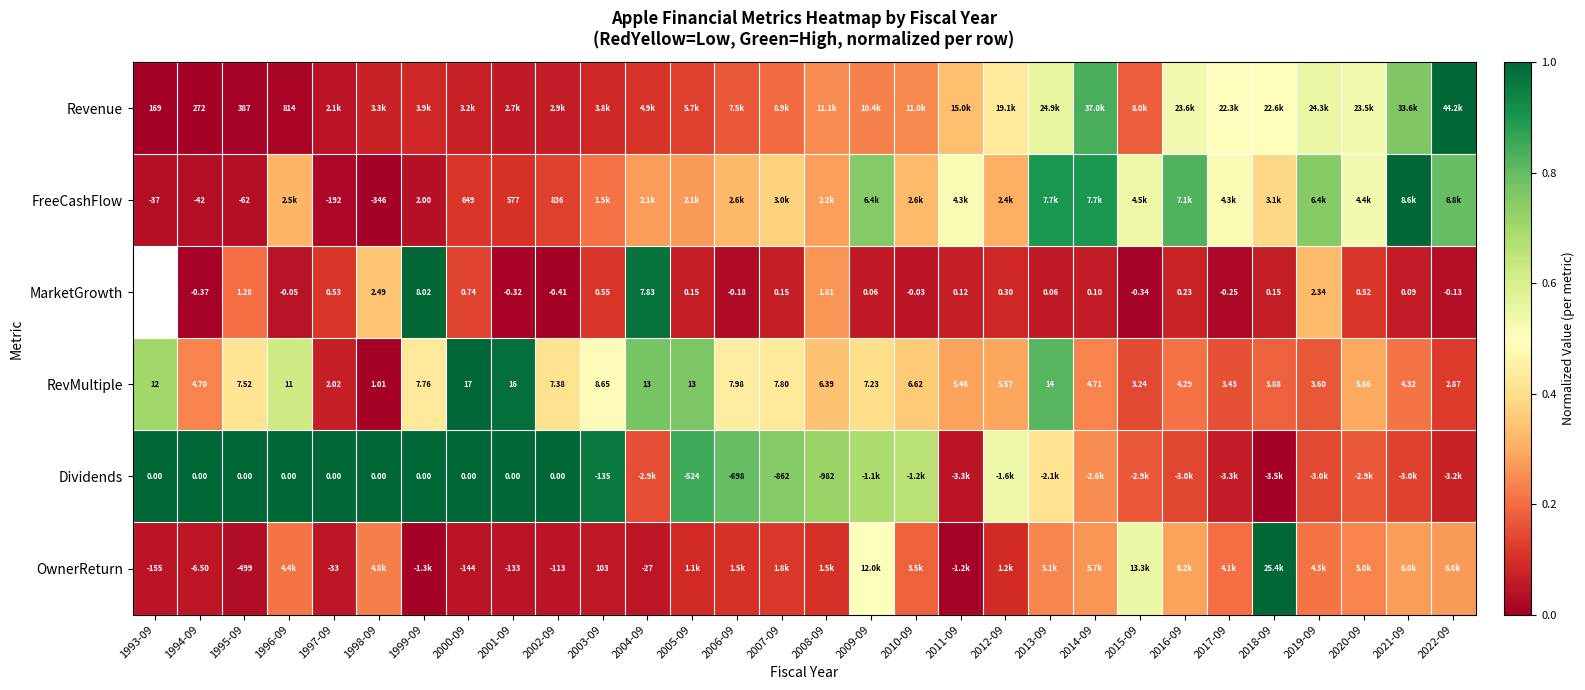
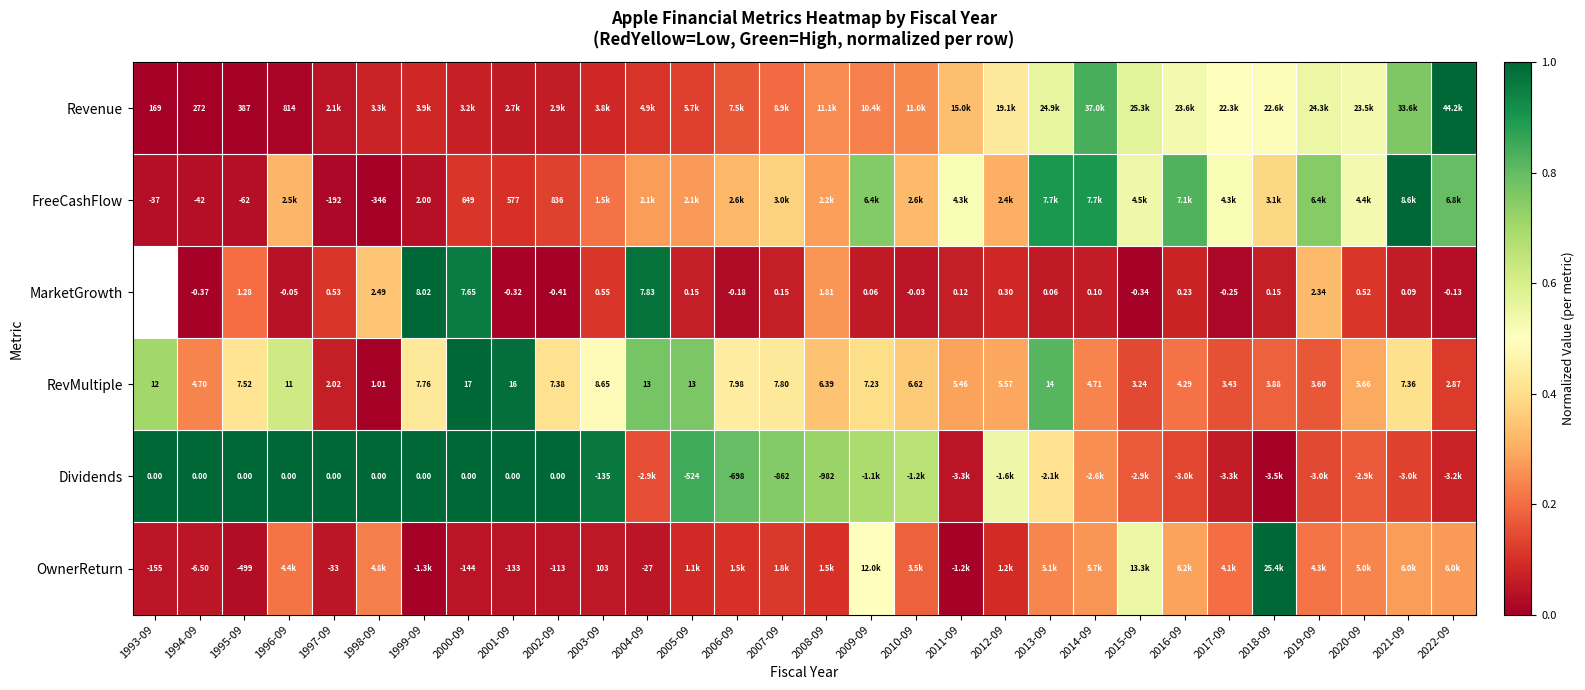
  {
    "Revenue": {
      "1993-09": "169",
      "1994-09": "272",
      "1995-09": "387",
      "1996-09": "814",
      "1997-09": "2.1k",
      "1998-09": "3.3k",
      "1999-09": "3.9k",
      "2000-09": "3.2k",
      "2001-09": "2.7k",
      "2002-09": "2.9k",
      "2003-09": "3.8k",
      "2004-09": "4.9k",
      "2005-09": "5.7k",
      "2006-09": "7.5k",
      "2007-09": "8.9k",
      "2008-09": "11.1k",
      "2009-09": "10.4k",
      "2010-09": "11.0k",
      "2011-09": "15.0k",
      "2012-09": "19.1k",
      "2013-09": "24.9k",
      "2014-09": "37.0k",
-     "2015-09": "8.0k",
+     "2015-09": "25.3k",
      "2016-09": "23.6k",
      "2017-09": "22.3k",
      "2018-09": "22.6k",
      "2019-09": "24.3k",
      "2020-09": "23.5k",
      "2021-09": "33.6k",
      "2022-09": "44.2k"
    },
    "FreeCashFlow": {
      "1993-09": "-37",
      "1994-09": "-42",
      "1995-09": "-62",
      "1996-09": "2.5k",
      "1997-09": "-192",
      "1998-09": "-346",
      "1999-09": "2.00",
      "2000-09": "649",
      "2001-09": "577",
      "2002-09": "836",
      "2003-09": "1.5k",
      "2004-09": "2.1k",
      "2005-09": "2.1k",
      "2006-09": "2.6k",
      "2007-09": "3.0k",
      "2008-09": "2.2k",
      "2009-09": "6.4k",
      "2010-09": "2.6k",
      "2011-09": "4.3k",
      "2012-09": "2.4k",
      "2013-09": "7.7k",
      "2014-09": "7.7k",
      "2015-09": "4.5k",
      "2016-09": "7.1k",
      "2017-09": "4.3k",
      "2018-09": "3.1k",
      "2019-09": "6.4k",
      "2020-09": "4.4k",
      "2021-09": "8.6k",
      "2022-09": "6.8k"
    },
    "MarketGrowth": {
      "1994-09": "-0.37",
      "1995-09": "1.28",
      "1996-09": "-0.05",
      "1997-09": "0.53",
      "1998-09": "2.49",
      "1999-09": "8.02",
-     "2000-09": "0.74",
+     "2000-09": "7.65",
      "2001-09": "-0.32",
      "2002-09": "-0.41",
      "2003-09": "0.55",
      "2004-09": "7.83",
      "2005-09": "0.15",
      "2006-09": "-0.18",
      "2007-09": "0.15",
      "2008-09": "1.81",
      "2009-09": "0.06",
      "2010-09": "-0.03",
      "2011-09": "0.12",
      "2012-09": "0.30",
      "2013-09": "0.06",
      "2014-09": "0.10",
      "2015-09": "-0.34",
      "2016-09": "0.23",
      "2017-09": "-0.25",
      "2018-09": "0.15",
      "2019-09": "2.34",
      "2020-09": "0.52",
      "2021-09": "0.09",
      "2022-09": "-0.13"
    },
    "RevMultiple": {
      "1993-09": "12",
      "1994-09": "4.70",
      "1995-09": "7.52",
      "1996-09": "11",
      "1997-09": "2.02",
      "1998-09": "1.01",
      "1999-09": "7.76",
      "2000-09": "17",
      "2001-09": "16",
      "2002-09": "7.38",
      "2003-09": "8.65",
      "2004-09": "13",
      "2005-09": "13",
      "2006-09": "7.98",
      "2007-09": "7.80",
      "2008-09": "6.39",
      "2009-09": "7.23",
      "2010-09": "6.62",
      "2011-09": "5.46",
      "2012-09": "5.57",
      "2013-09": "14",
      "2014-09": "4.71",
      "2015-09": "3.24",
      "2016-09": "4.29",
      "2017-09": "3.43",
      "2018-09": "3.88",
      "2019-09": "3.60",
      "2020-09": "5.66",
-     "2021-09": "4.32",
+     "2021-09": "7.36",
      "2022-09": "2.87"
    },
    "Dividends": {
      "1993-09": "0.00",
      "1994-09": "0.00",
      "1995-09": "0.00",
      "1996-09": "0.00",
      "1997-09": "0.00",
      "1998-09": "0.00",
      "1999-09": "0.00",
      "2000-09": "0.00",
      "2001-09": "0.00",
      "2002-09": "0.00",
      "2003-09": "-135",
      "2004-09": "-2.9k",
      "2005-09": "-524",
      "2006-09": "-698",
      "2007-09": "-862",
      "2008-09": "-982",
      "2009-09": "-1.1k",
      "2010-09": "-1.2k",
      "2011-09": "-3.3k",
      "2012-09": "-1.6k",
      "2013-09": "-2.1k",
      "2014-09": "-2.6k",
      "2015-09": "-2.9k",
      "2016-09": "-3.0k",
      "2017-09": "-3.3k",
      "2018-09": "-3.5k",
      "2019-09": "-3.0k",
      "2020-09": "-2.9k",
      "2021-09": "-3.0k",
      "2022-09": "-3.2k"
    },
    "OwnerReturn": {
      "1993-09": "-155",
      "1994-09": "-6.50",
      "1995-09": "-499",
      "1996-09": "4.4k",
      "1997-09": "-33",
      "1998-09": "4.8k",
      "1999-09": "-1.3k",
      "2000-09": "-144",
      "2001-09": "-133",
      "2002-09": "-113",
      "2003-09": "103",
      "2004-09": "-27",
      "2005-09": "1.1k",
      "2006-09": "1.5k",
      "2007-09": "1.8k",
      "2008-09": "1.5k",
      "2009-09": "12.0k",
      "2010-09": "3.5k",
      "2011-09": "-1.2k",
      "2012-09": "1.2k",
      "2013-09": "5.1k",
      "2014-09": "5.7k",
      "2015-09": "13.3k",
      "2016-09": "6.2k",
      "2017-09": "4.1k",
      "2018-09": "25.4k",
      "2019-09": "4.3k",
      "2020-09": "5.0k",
      "2021-09": "6.0k",
      "2022-09": "6.0k"
    }
  }
